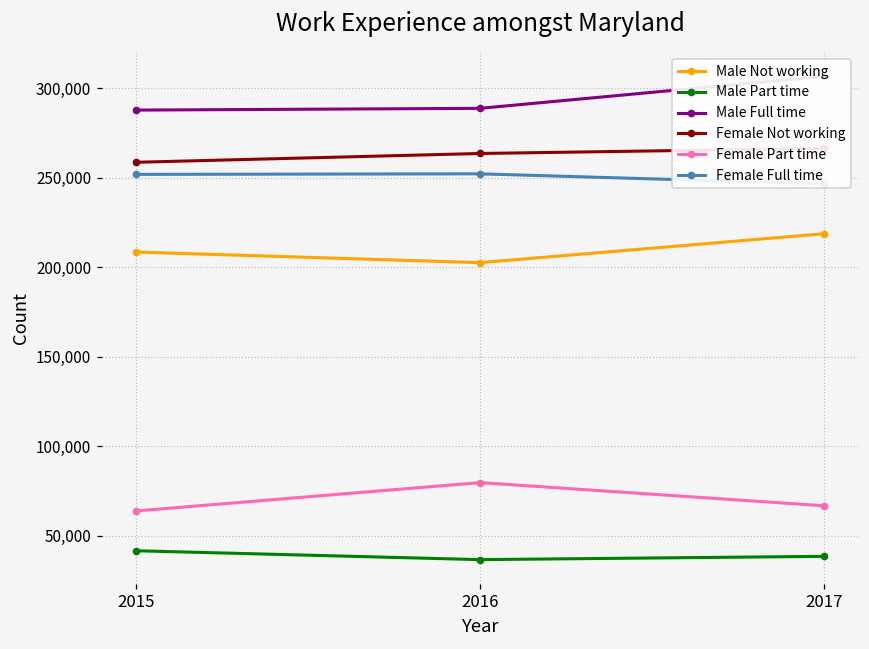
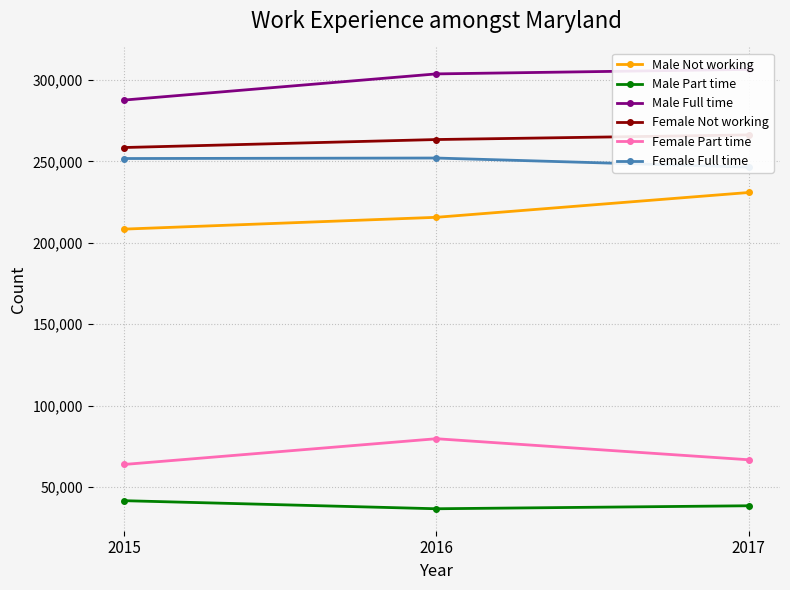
  {
    "Male Not working": {
      "2015": "208,000",
-     "2016": "202,000",
-     "2017": "219,000"
+     "2016": "216,000",
+     "2017": "231,000"
    },
    "Male Part time": {
      "2015": "42,000",
      "2016": "37,000",
      "2017": "38,000"
    },
    "Male Full time": {
      "2015": "288,000",
-     "2016": "289,000"
+     "2016": "304,000"
    },
    "Female Not working": {
      "2015": "259,000",
      "2016": "263,000"
    },
    "Female Part time": {
      "2015": "64,000",
      "2016": "80,000",
      "2017": "67,000"
    },
    "Female Full time": {
      "2015": "252,000",
      "2016": "252,000"
    }
  }
